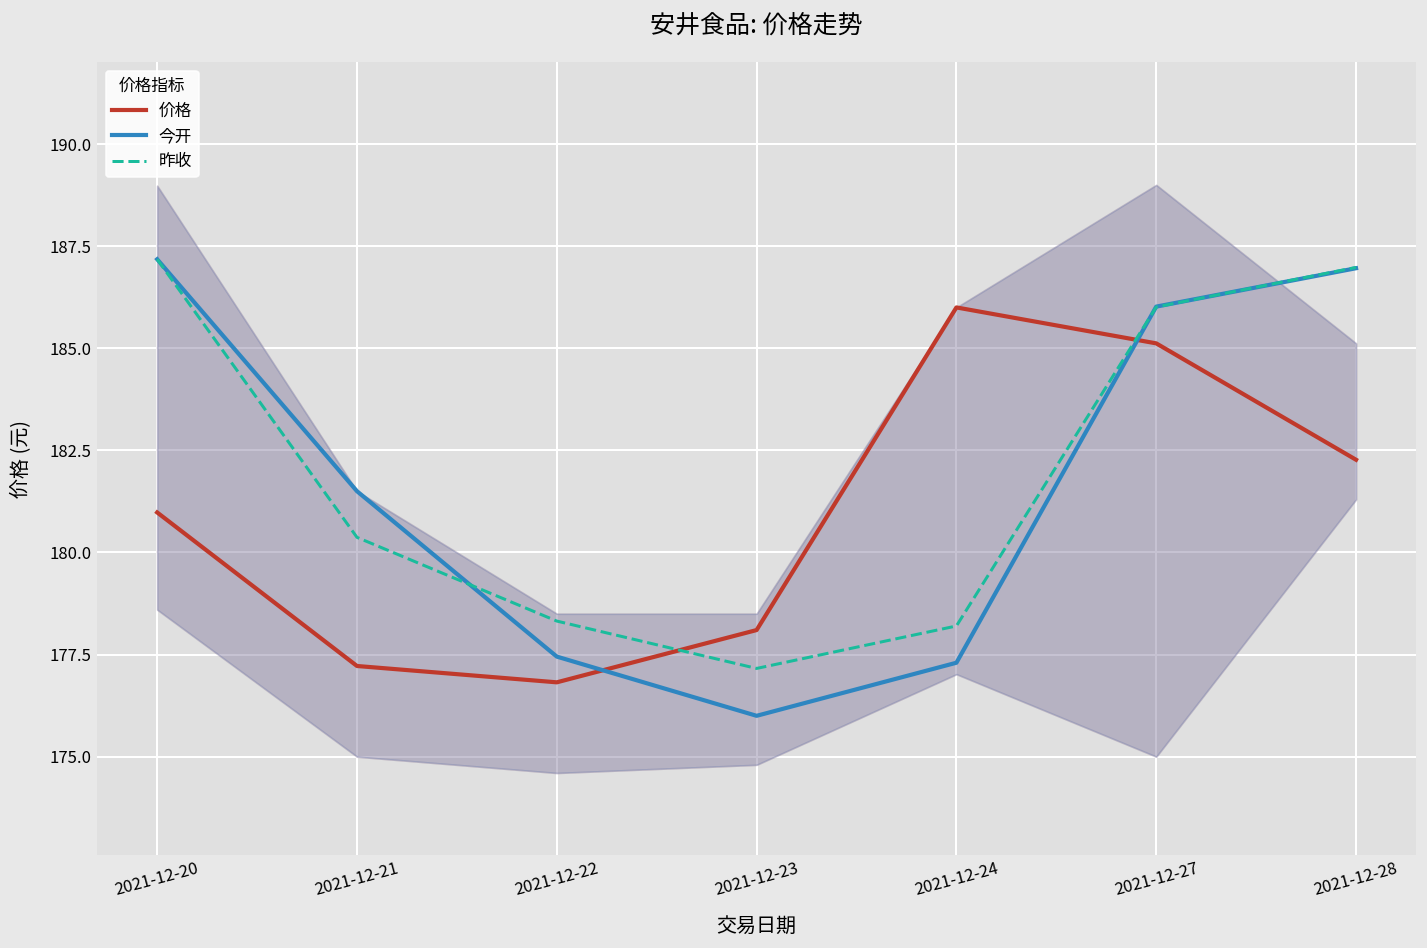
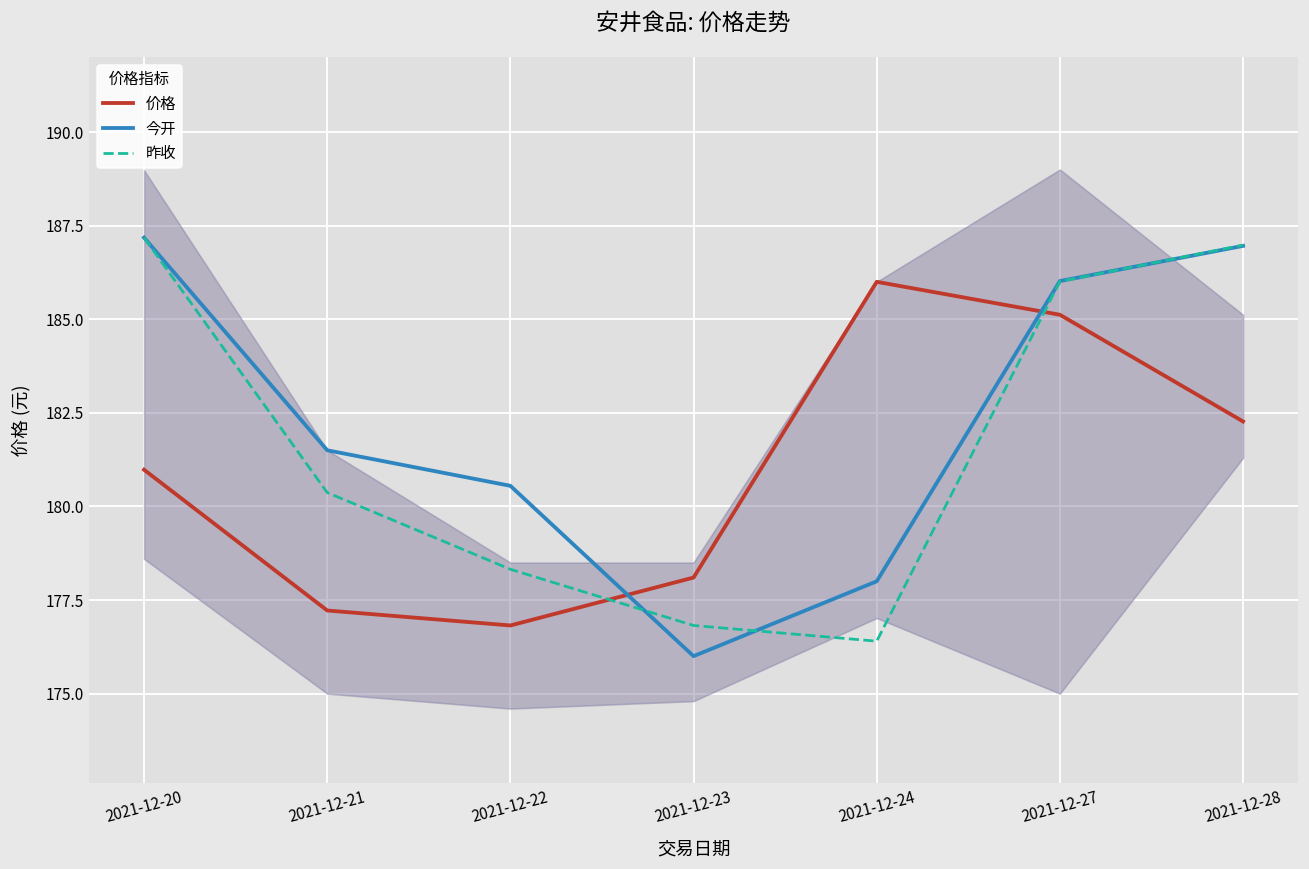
  {
    "今开": {
-     "2021-12-22": 177.5,
+     "2021-12-22": 180.6,
      "2021-12-23": 176.0,
-     "2021-12-24": 177.3
+     "2021-12-24": 178.0
    },
    "昨收": {
      "2021-12-21": 180.4,
      "2021-12-22": 178.3,
-     "2021-12-23": 177.2,
-     "2021-12-24": 178.2
+     "2021-12-23": 176.8,
+     "2021-12-24": 176.4
    }
  }
